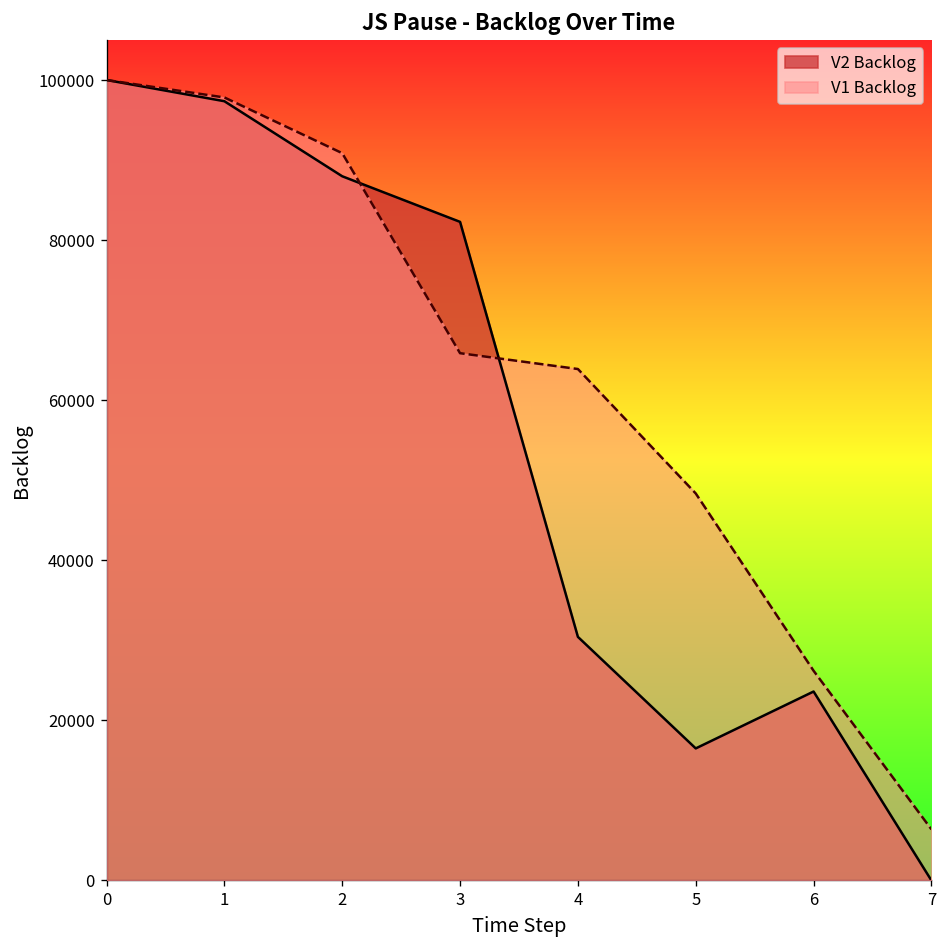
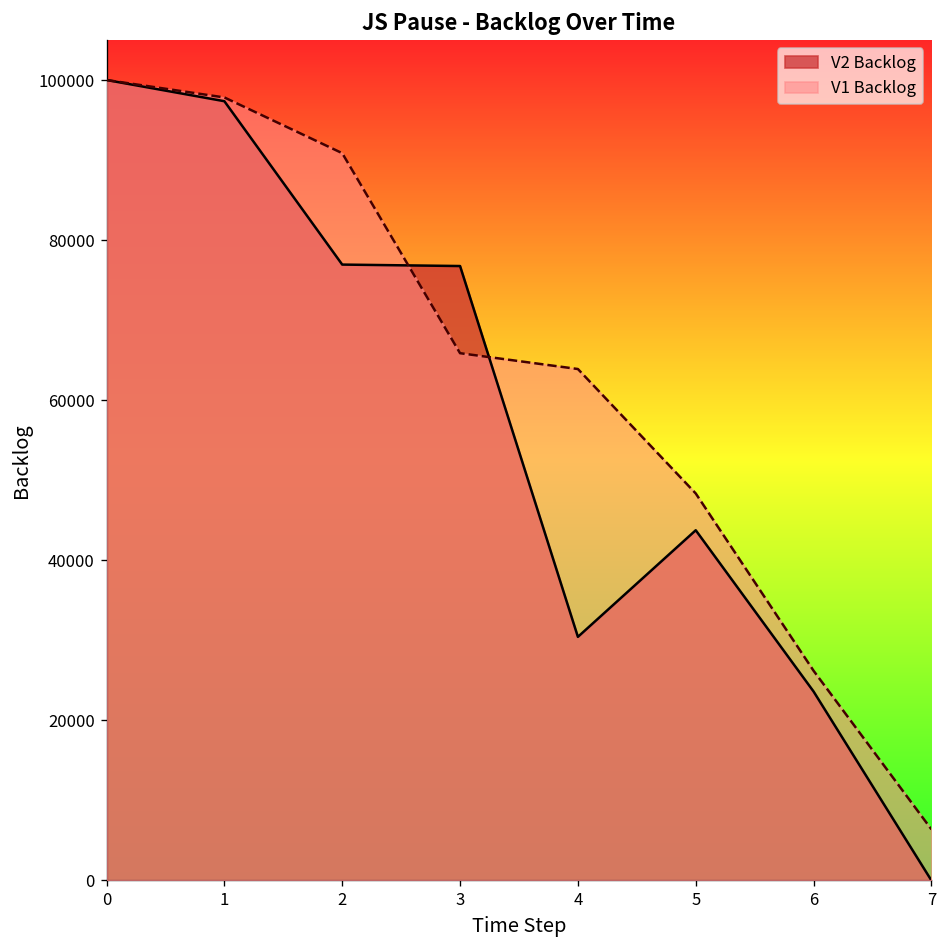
  {
    "V2 Backlog": {
      "1": 97000,
-     "2": 88000,
-     "3": 82000,
+     "2": 77000,
+     "3": 77000,
      "4": 30000,
-     "5": 16000,
+     "5": 44000,
      "6": 24000,
      "7": 0
    },
    "V1 Backlog": {
      "1": 98000,
      "2": 91000,
      "3": 66000,
      "4": 64000,
      "5": 48000,
      "6": 26000,
      "7": 6000
    }
  }
